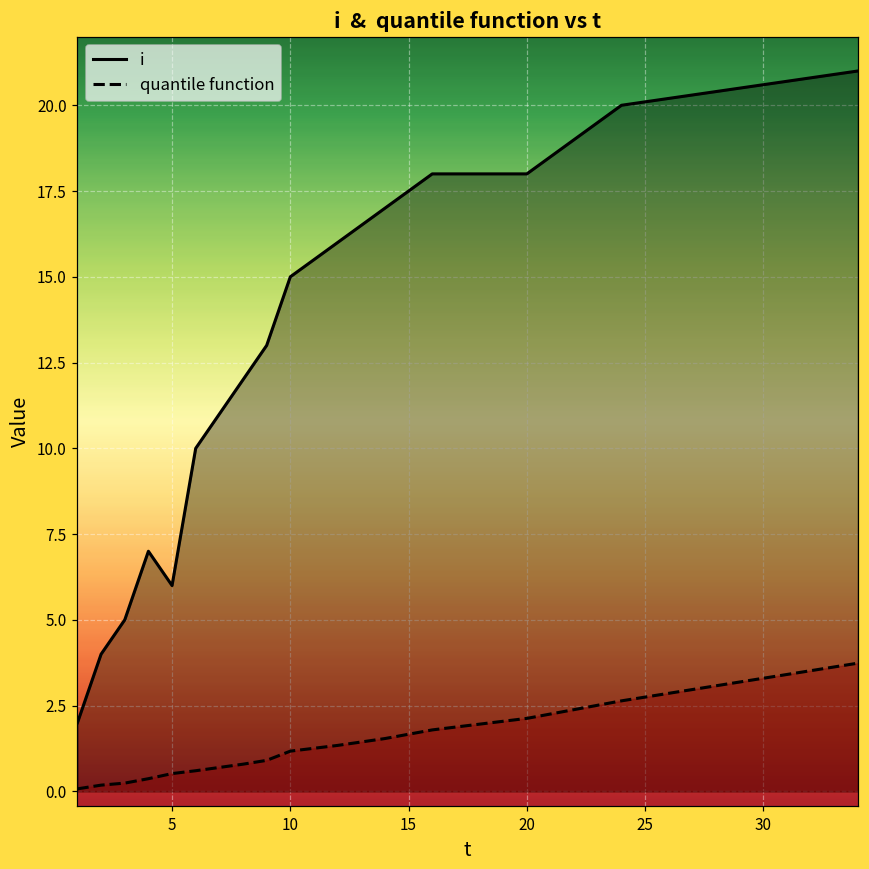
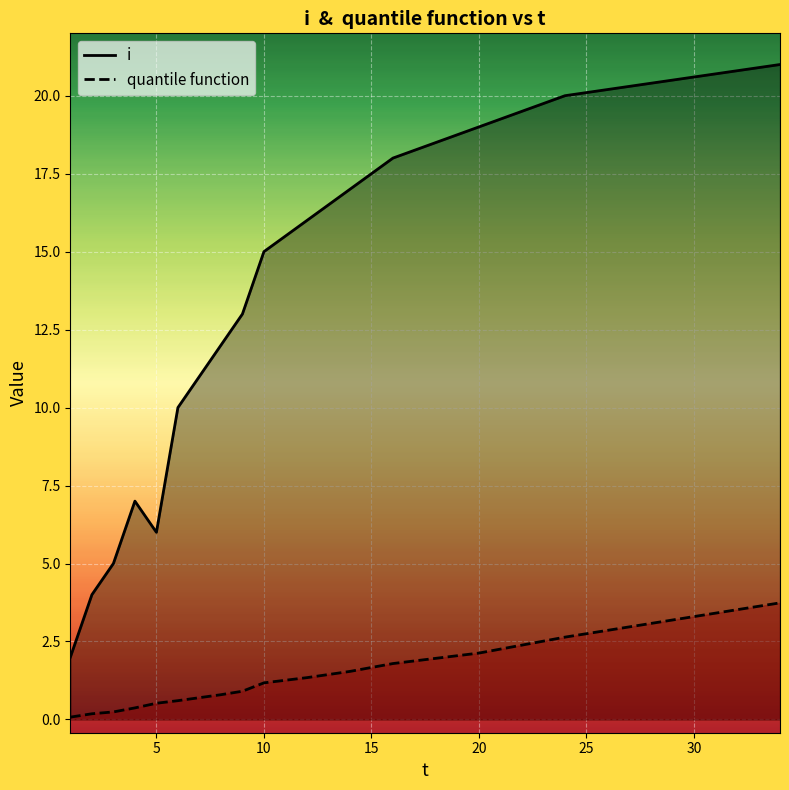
  {
    "i": {
      "5": 6,
      "10": 15,
-     "20": 18
+     "20": 19
    }
  }
